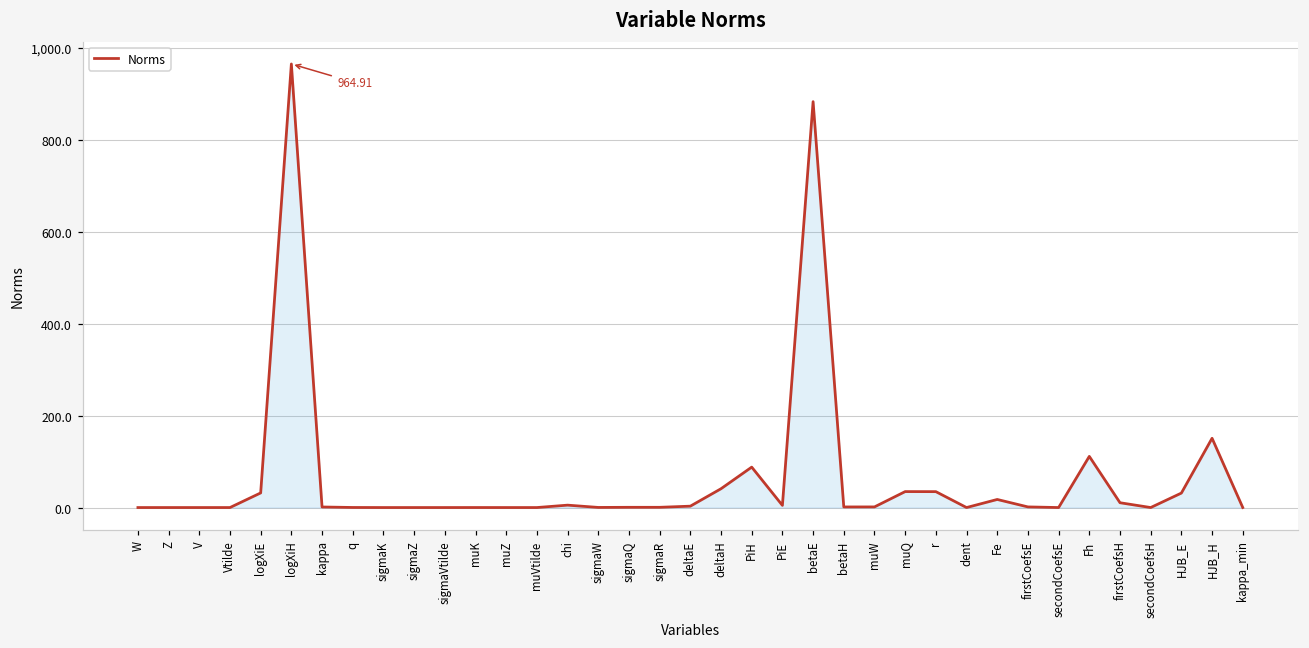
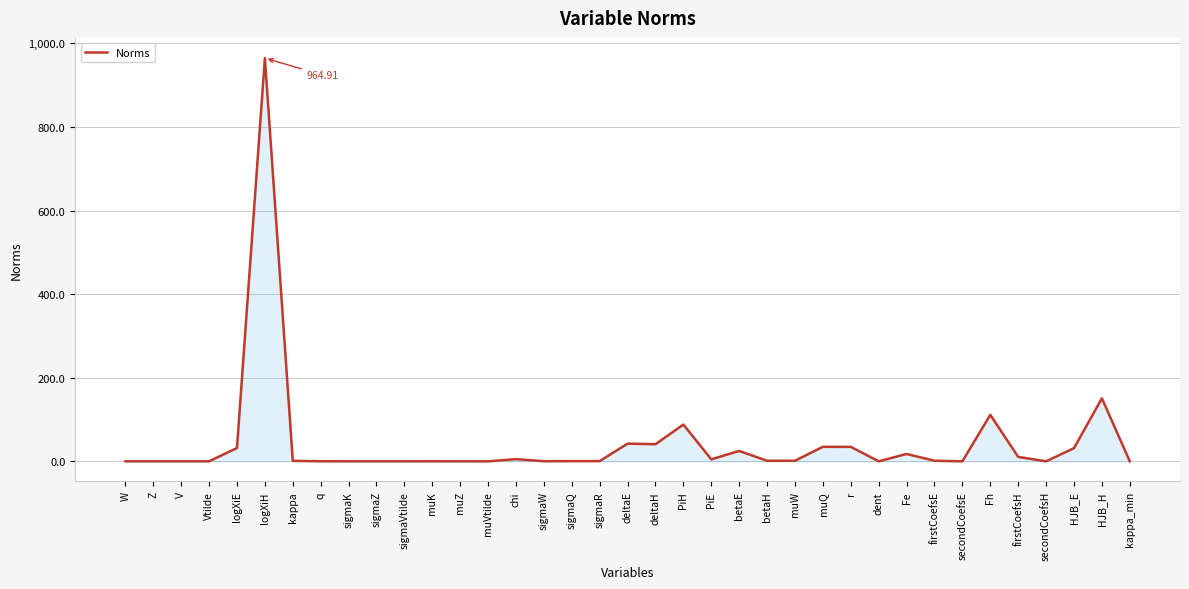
  {
    "W": 0,
    "Z": 0,
    "V": 0,
    "Vtilde": 0,
    "logXiE": 30,
    "kappa": 0,
    "q": 0,
    "sigmaK": 0,
    "sigmaZ": 0,
    "sigmaVtilde": 0,
    "muK": 0,
    "muZ": 0,
    "muVtilde": 0,
    "chi": 10,
    "sigmaW": 0,
    "sigmaQ": 0,
    "sigmaR": 0,
-   "deltaE": 0,
+   "deltaE": 40,
    "deltaH": 40,
    "PiH": 90,
    "PiE": 0,
-   "betaE": 880,
+   "betaE": 20,
    "betaH": 0,
    "muW": 0,
    "muQ": 30,
    "r": 30,
    "dent": 0,
    "Fe": 20,
    "firstCoefsE": 0,
    "secondCoefsE": 0,
    "Fh": 110,
    "firstCoefsH": 10,
    "secondCoefsH": 0,
    "HJB_E": 30,
    "HJB_H": 150,
    "kappa_min": 0
  }
